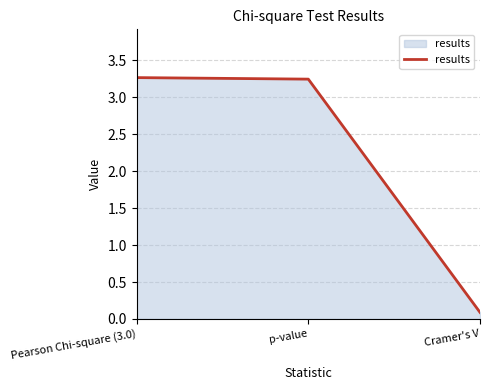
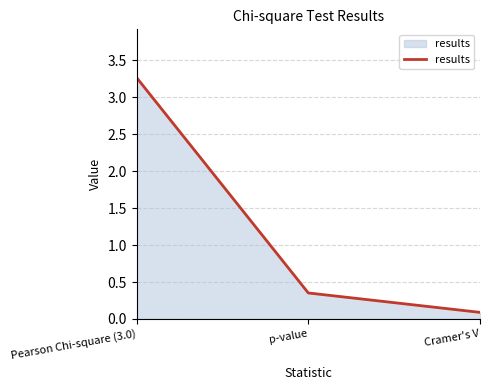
  {
    "Pearson Chi-square (3.0)": 3.3,
-   "p-value": 3.2,
+   "p-value": 0.4,
    "Cramer's V": 0.1
  }
